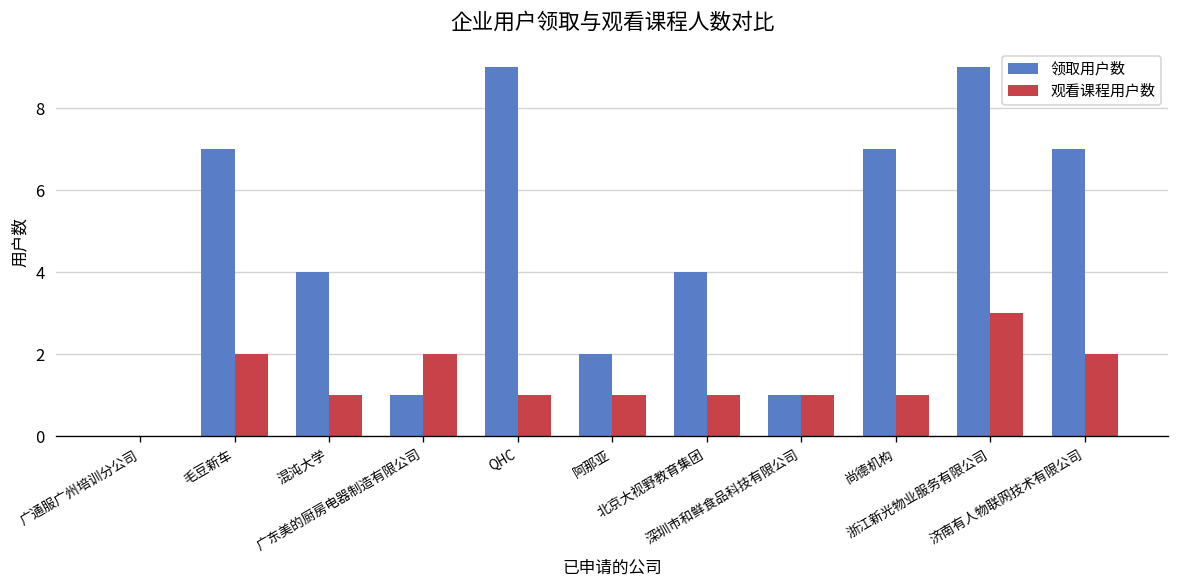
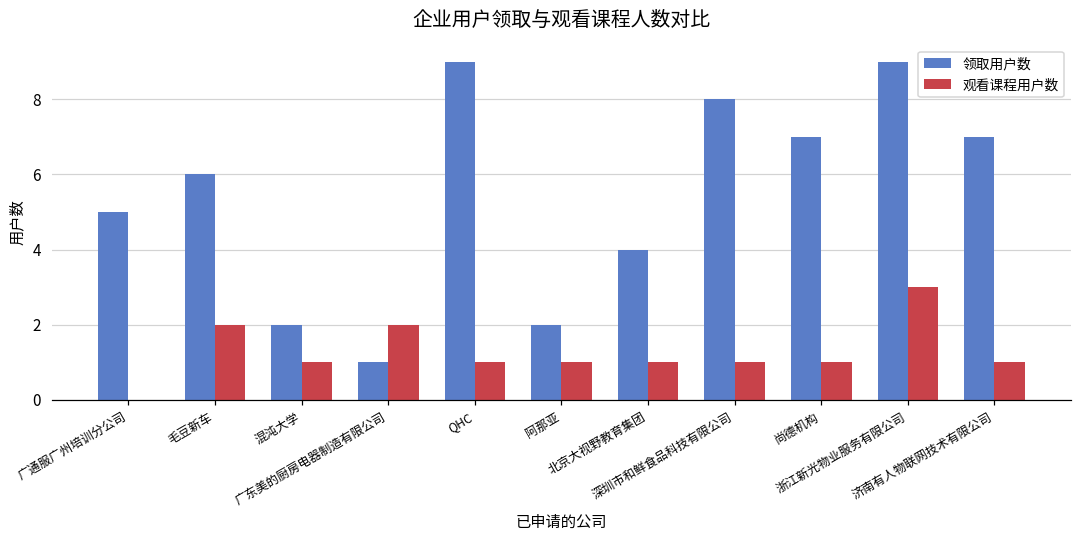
  {
    "领取用户数": {
-     "广通服广州培训分公司": 0,
-     "毛豆新车": 7,
-     "混沌大学": 4,
+     "广通服广州培训分公司": 5,
+     "毛豆新车": 6,
+     "混沌大学": 2,
      "广东美的厨房电器制造有限公司": 1,
      "QHC": 9,
      "阿那亚": 2,
      "北京大视野教育集团": 4,
-     "深圳市和鲜食品科技有限公司": 1,
+     "深圳市和鲜食品科技有限公司": 8,
      "尚德机构": 7,
      "浙江新光物业服务有限公司": 9,
      "济南有人物联网技术有限公司": 7
    },
    "观看课程用户数": {
      "广通服广州培训分公司": 0,
      "毛豆新车": 2,
      "混沌大学": 1,
      "广东美的厨房电器制造有限公司": 2,
      "QHC": 1,
      "阿那亚": 1,
      "北京大视野教育集团": 1,
      "深圳市和鲜食品科技有限公司": 1,
      "尚德机构": 1,
      "浙江新光物业服务有限公司": 3,
-     "济南有人物联网技术有限公司": 2
+     "济南有人物联网技术有限公司": 1
    }
  }
